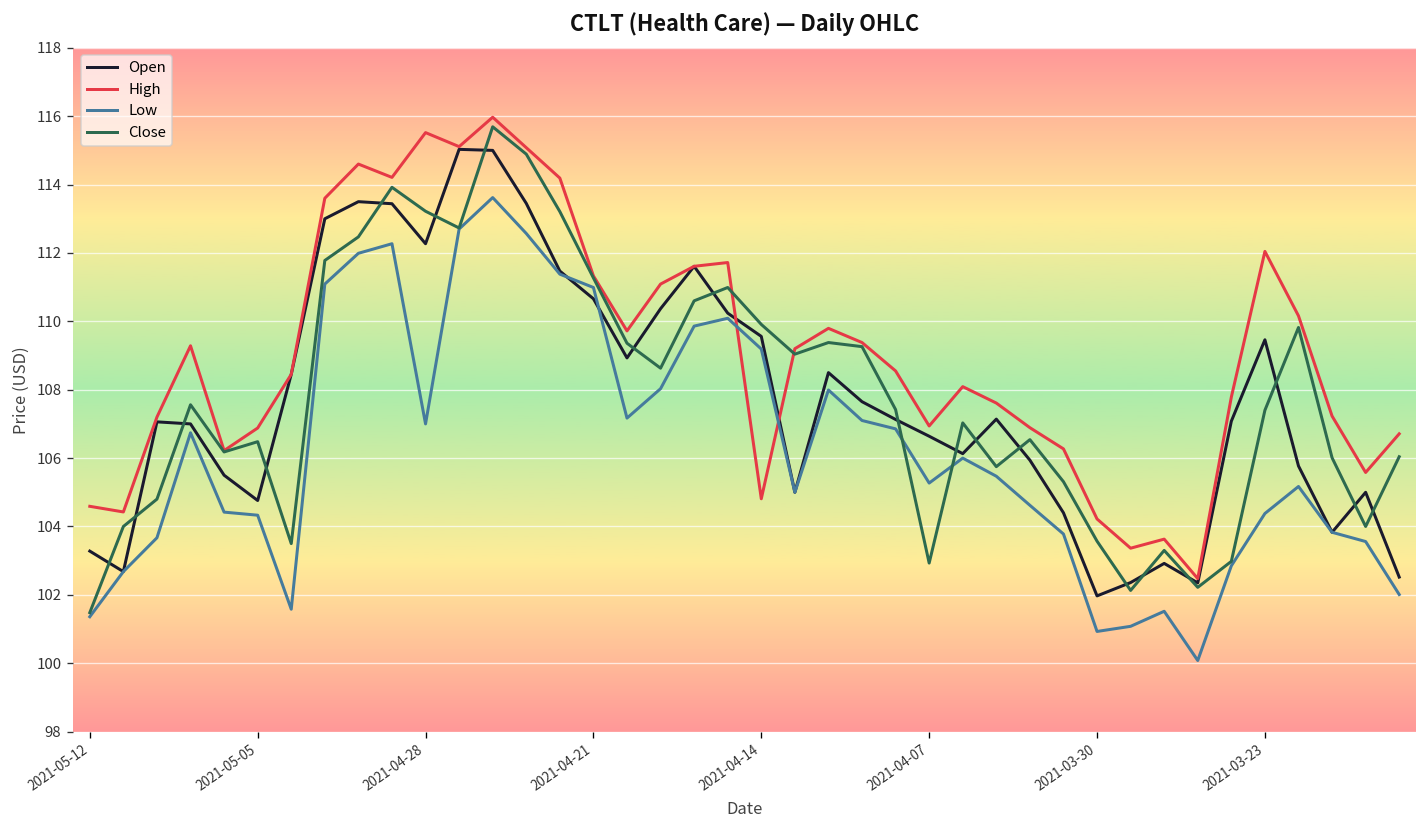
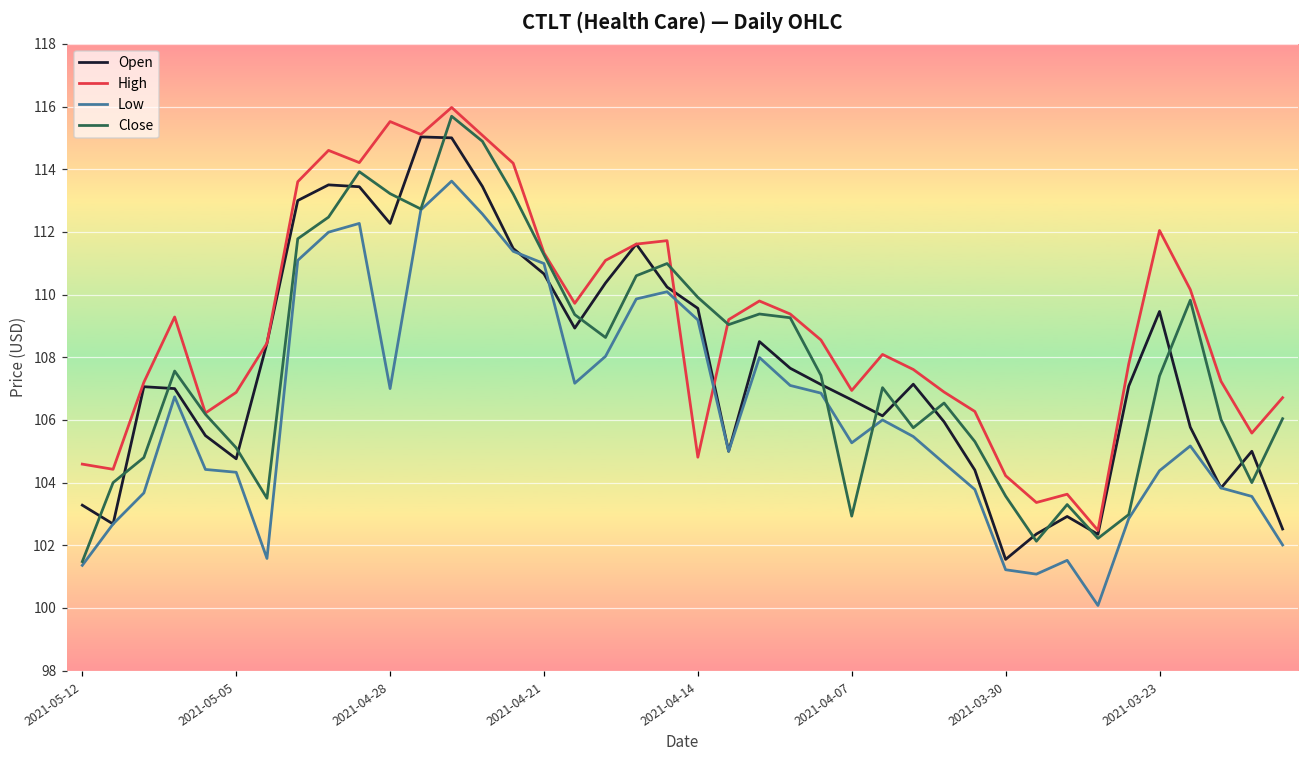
  {
    "Open": {
      "2021-05-12": 103.3,
      "2021-05-05": 104.8,
      "2021-04-28": 112.3,
      "2021-04-21": 110.7,
      "2021-04-14": 109.6,
      "2021-04-07": 106.6,
-     "2021-03-30": 102.0,
+     "2021-03-30": 101.6,
      "2021-03-23": 109.5
    },
    "High": {
      "2021-05-12": 104.6,
      "2021-05-05": 106.9,
      "2021-04-28": 115.5,
      "2021-04-14": 104.8,
      "2021-04-07": 106.9,
      "2021-03-30": 104.2,
      "2021-03-23": 112.0
    },
    "Low": {
      "2021-05-12": 101.4,
      "2021-05-05": 104.3,
      "2021-04-28": 107.0,
      "2021-04-21": 111.0,
      "2021-04-14": 109.2,
      "2021-04-07": 105.3,
-     "2021-03-30": 100.9,
+     "2021-03-30": 101.2,
      "2021-03-23": 104.4
    },
    "Close": {
      "2021-05-12": 101.5,
-     "2021-05-05": 106.5,
+     "2021-05-05": 105.1,
      "2021-04-28": 113.2,
      "2021-04-14": 109.9,
      "2021-04-07": 102.9,
      "2021-03-30": 103.6,
      "2021-03-23": 107.4
    }
  }
